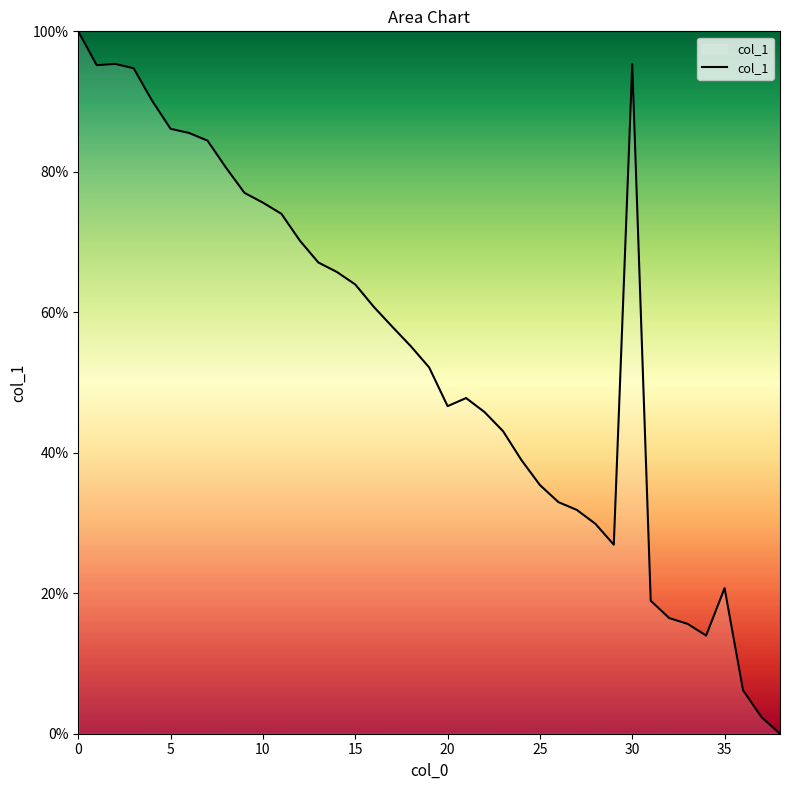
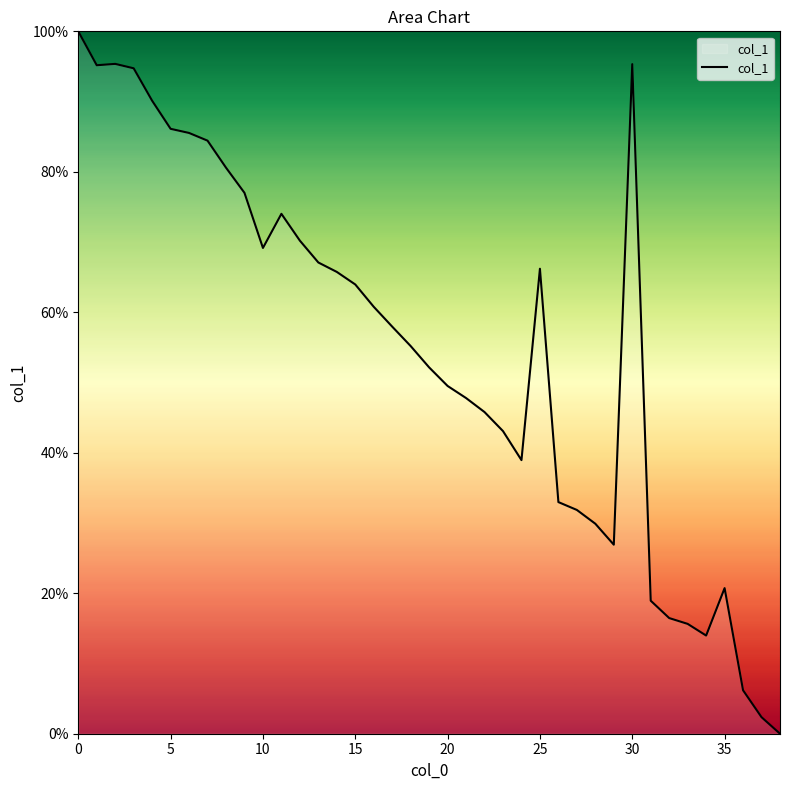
  {
    "0": "100%",
    "5": "86%",
-   "10": "76%",
+   "10": "69%",
    "15": "64%",
-   "20": "47%",
-   "25": "35%",
+   "20": "50%",
+   "25": "66%",
    "30": "95%",
    "35": "21%"
  }
